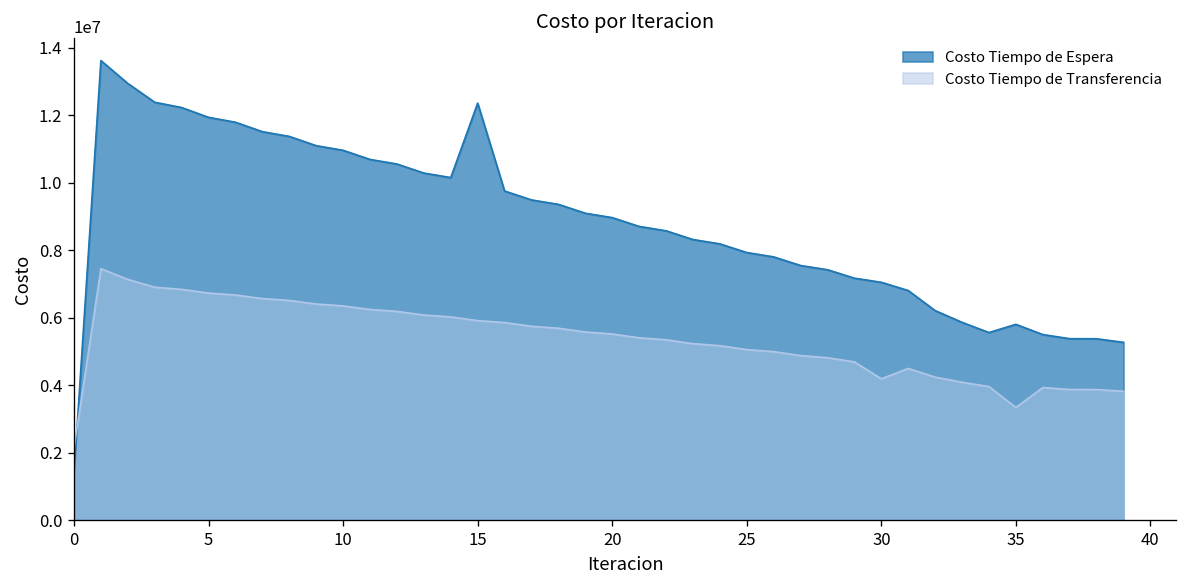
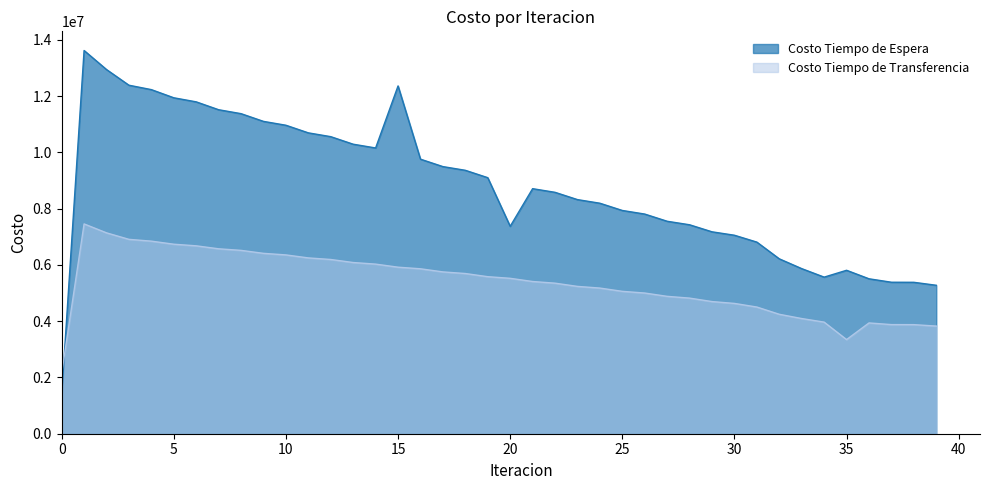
  {
    "Costo Tiempo de Espera": {
      "0": 1400000,
      "5": 11900000,
      "10": 11000000,
      "15": 12400000,
-     "20": 9000000,
+     "20": 7400000,
      "25": 7900000,
      "30": 7100000,
      "35": 5800000
    },
    "Costo Tiempo de Transferencia": {
      "0": 2100000,
      "5": 6700000,
      "10": 6400000,
      "15": 5900000,
      "20": 5500000,
      "25": 5100000,
-     "30": 4200000,
+     "30": 4600000,
      "35": 3300000
    }
  }
